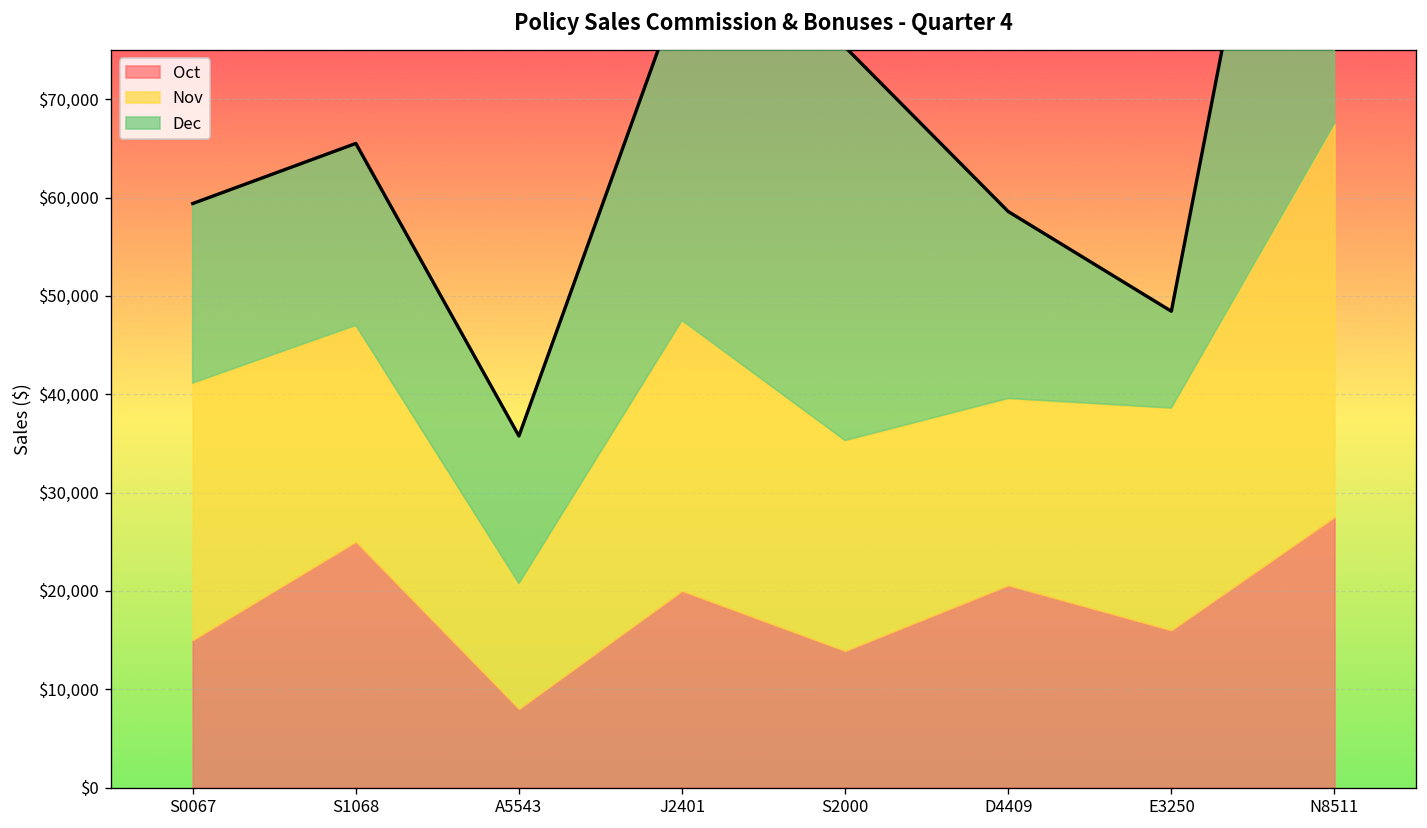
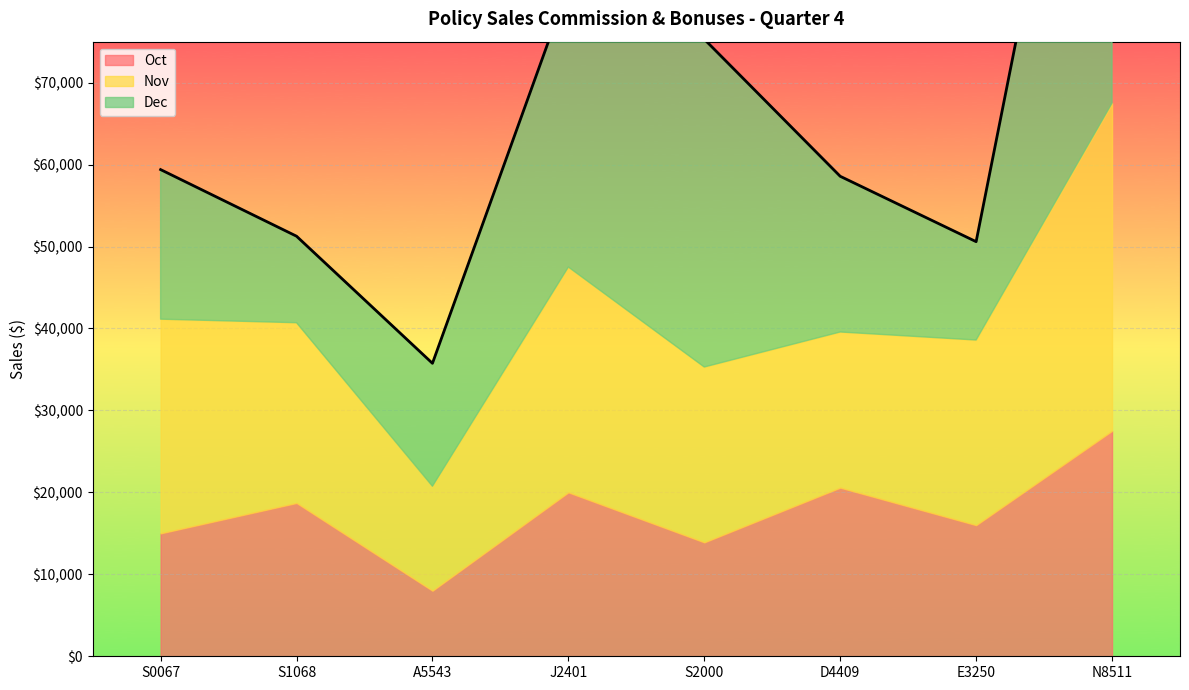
  {
    "Oct": {
      "S0067": "$15,000",
-     "S1068": "$25,000",
+     "S1068": "$19,000",
      "A5543": "$8,000",
      "J2401": "$20,000",
      "S2000": "$14,000",
      "D4409": "$21,000",
      "E3250": "$16,000",
      "N8511": "$28,000"
    },
    "Nov": {
      "S0067": "$26,000",
      "S1068": "$22,000",
      "A5543": "$13,000",
      "J2401": "$28,000",
      "S2000": "$21,000",
      "D4409": "$19,000",
      "E3250": "$23,000",
      "N8511": "$40,000"
    },
    "Dec": {
      "S0067": "$18,000",
-     "S1068": "$19,000",
+     "S1068": "$11,000",
      "A5543": "$15,000",
      "D4409": "$19,000",
-     "E3250": "$10,000"
+     "E3250": "$12,000"
    }
  }
